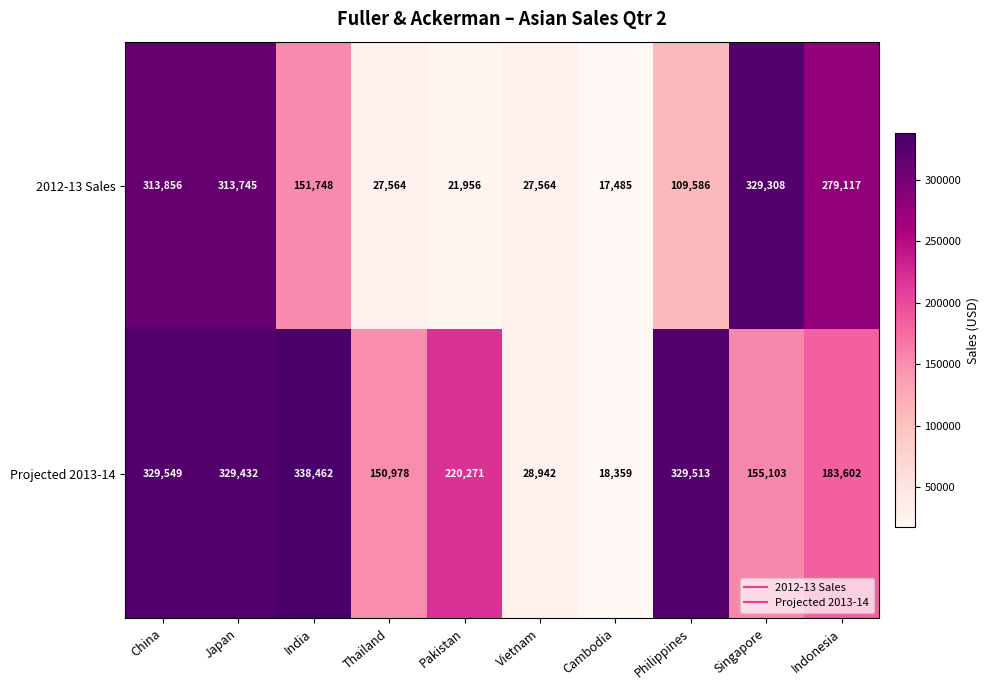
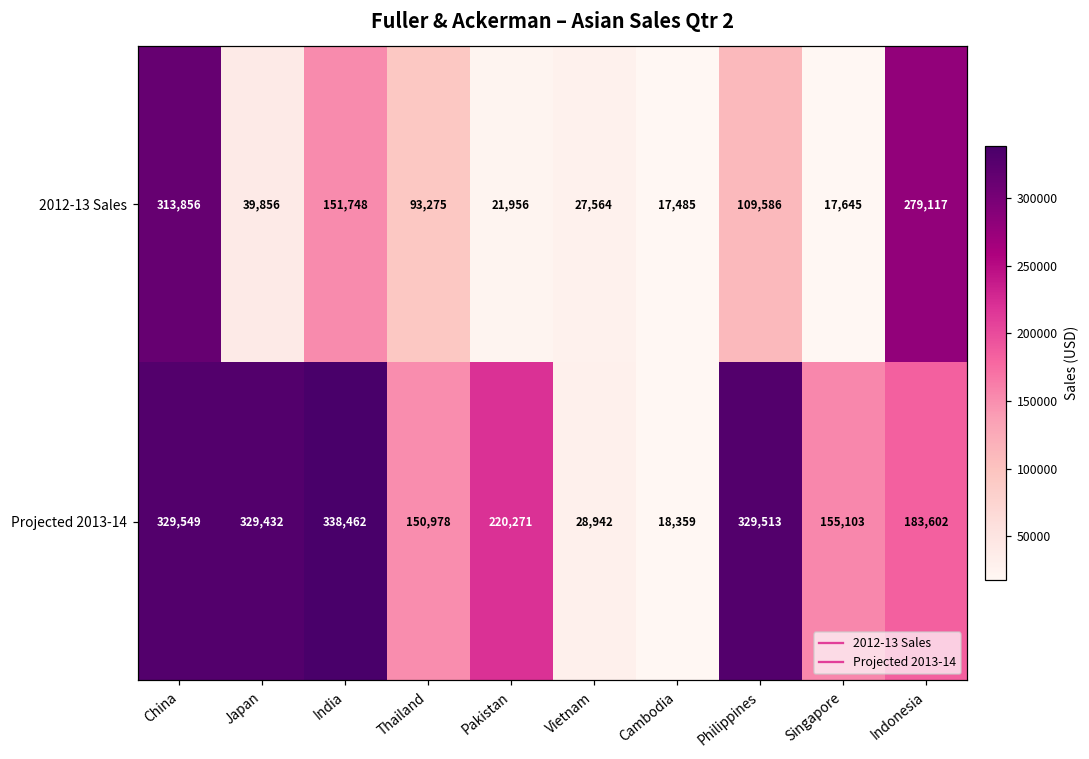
  {
    "2012-13 Sales": {
      "China": "313,856",
-     "Japan": "313,745",
+     "Japan": "39,856",
      "India": "151,748",
-     "Thailand": "27,564",
+     "Thailand": "93,275",
      "Pakistan": "21,956",
      "Vietnam": "27,564",
      "Cambodia": "17,485",
      "Philippines": "109,586",
-     "Singapore": "329,308",
+     "Singapore": "17,645",
      "Indonesia": "279,117"
    },
    "Projected 2013-14": {
      "China": "329,549",
      "Japan": "329,432",
      "India": "338,462",
      "Thailand": "150,978",
      "Pakistan": "220,271",
      "Vietnam": "28,942",
      "Cambodia": "18,359",
      "Philippines": "329,513",
      "Singapore": "155,103",
      "Indonesia": "183,602"
    }
  }
